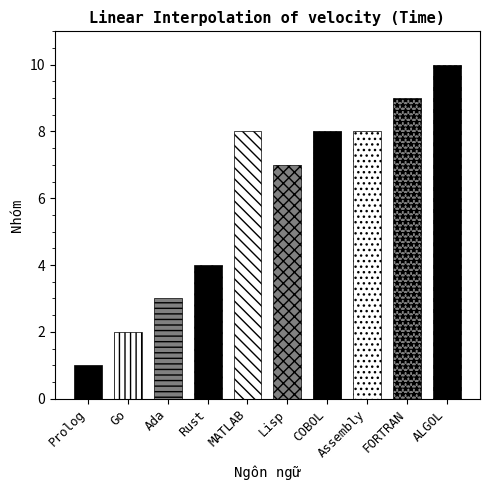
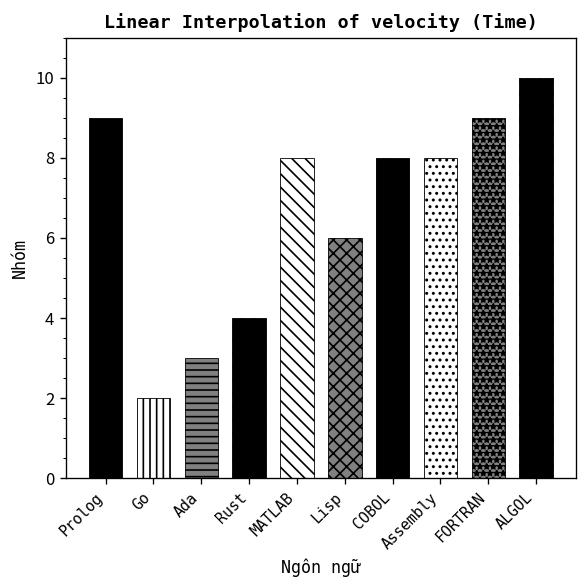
  {
-   "Prolog": 1,
+   "Prolog": 9,
    "Go": 2,
    "Ada": 3,
    "Rust": 4,
    "MATLAB": 8,
-   "Lisp": 7,
+   "Lisp": 6,
    "COBOL": 8,
    "Assembly": 8,
    "FORTRAN": 9,
    "ALGOL": 10
  }
